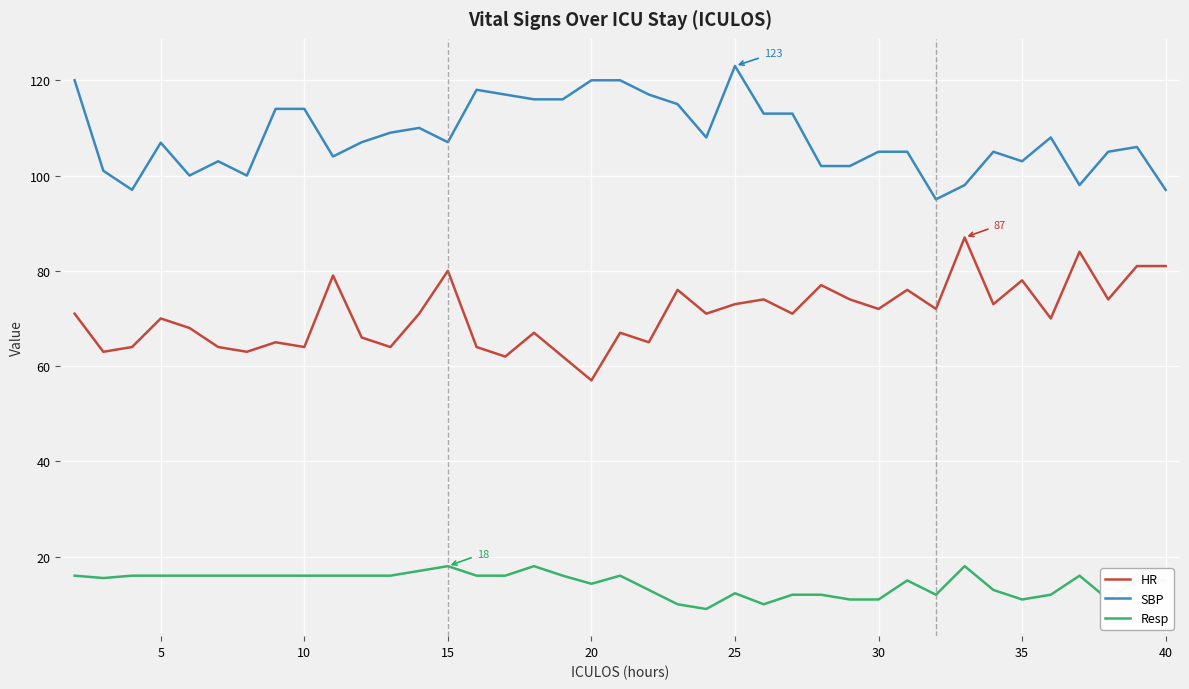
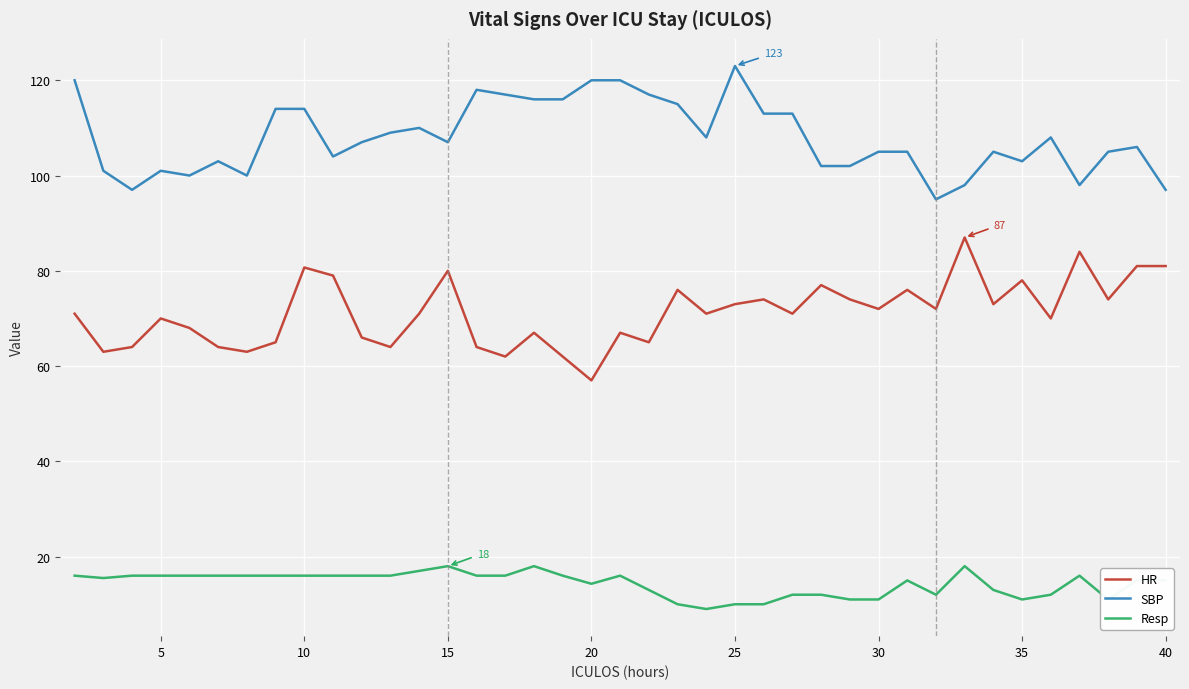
  {
    "HR": {
      "5": 70,
-     "10": 64,
+     "10": 81,
      "15": 80,
      "20": 57,
      "25": 73,
      "30": 72,
      "35": 78,
      "40": 81
    },
    "SBP": {
-     "5": 107,
+     "5": 101,
      "10": 114,
      "15": 107,
      "20": 120,
      "30": 105,
      "35": 103,
      "40": 97
    },
    "Resp": {
      "5": 16,
      "10": 16,
      "20": 14,
-     "25": 12,
+     "25": 10,
      "30": 11,
      "35": 11
    }
  }
